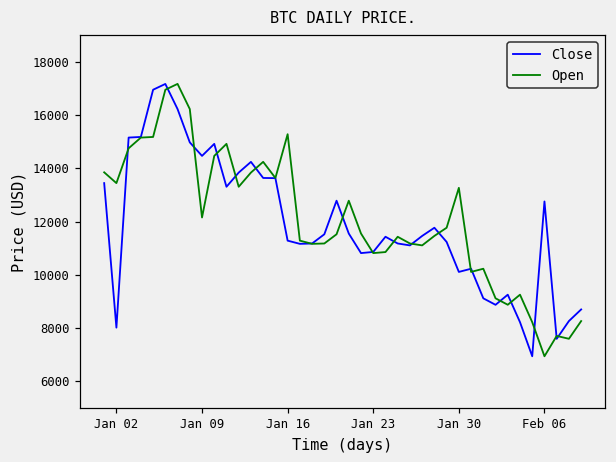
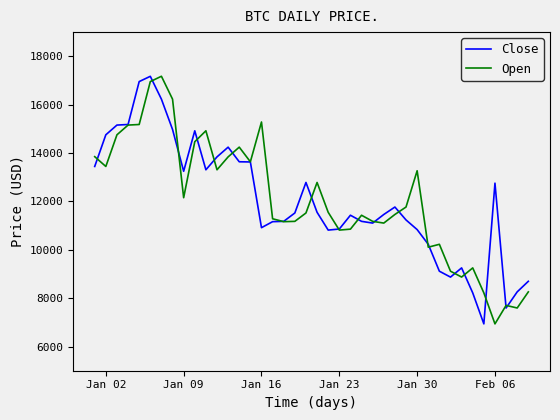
  {
    "Close": {
-     "Jan 02": 8000,
-     "Jan 09": 14500,
-     "Jan 16": 11300,
-     "Jan 30": 10100,
+     "Jan 02": 14800,
+     "Jan 09": 13200,
+     "Jan 16": 10900,
+     "Jan 30": 10800,
      "Feb 06": 12800
    },
    "Open": {
      "Jan 02": 13400,
      "Jan 09": 12200,
      "Jan 16": 15300,
      "Jan 30": 13300,
      "Feb 06": 6900
    }
  }
